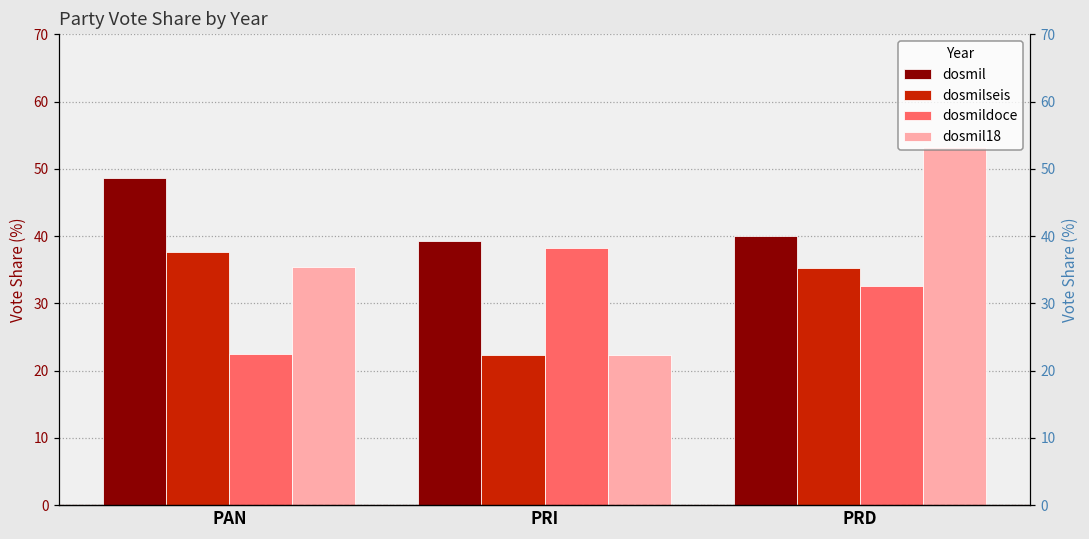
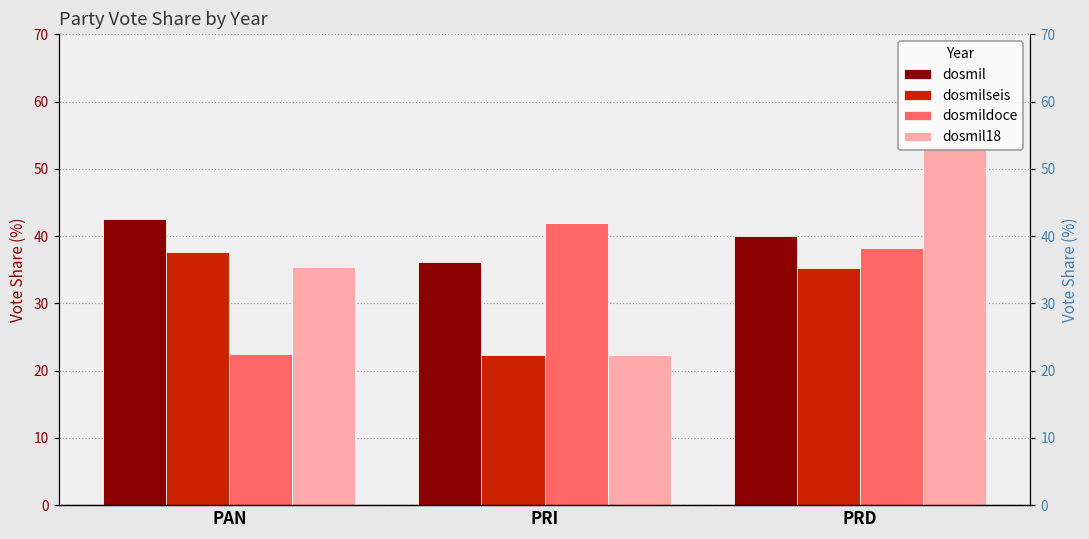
  {
    "dosmil": {
-     "PAN": 49,
-     "PRI": 39,
+     "PAN": 43,
+     "PRI": 36,
      "PRD": 40
    },
    "dosmilseis": {
      "PAN": 38,
      "PRI": 22,
      "PRD": 35
    },
    "dosmildoce": {
      "PAN": 23,
-     "PRI": 38,
-     "PRD": 33
+     "PRI": 42,
+     "PRD": 38
    },
    "dosmil18": {
      "PAN": 35,
      "PRI": 22
    }
  }
